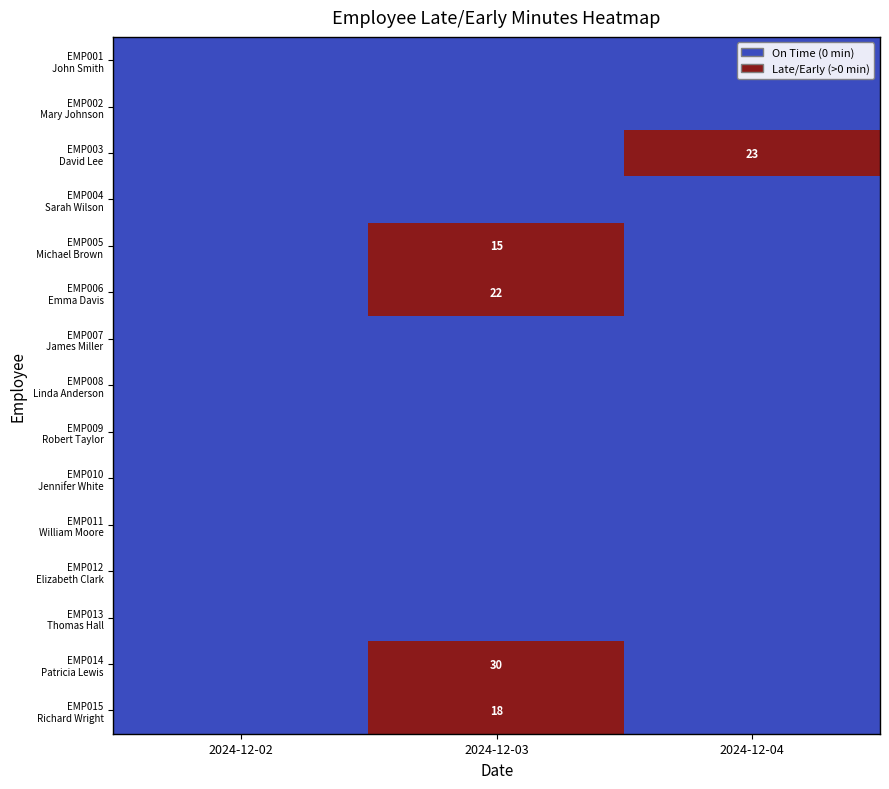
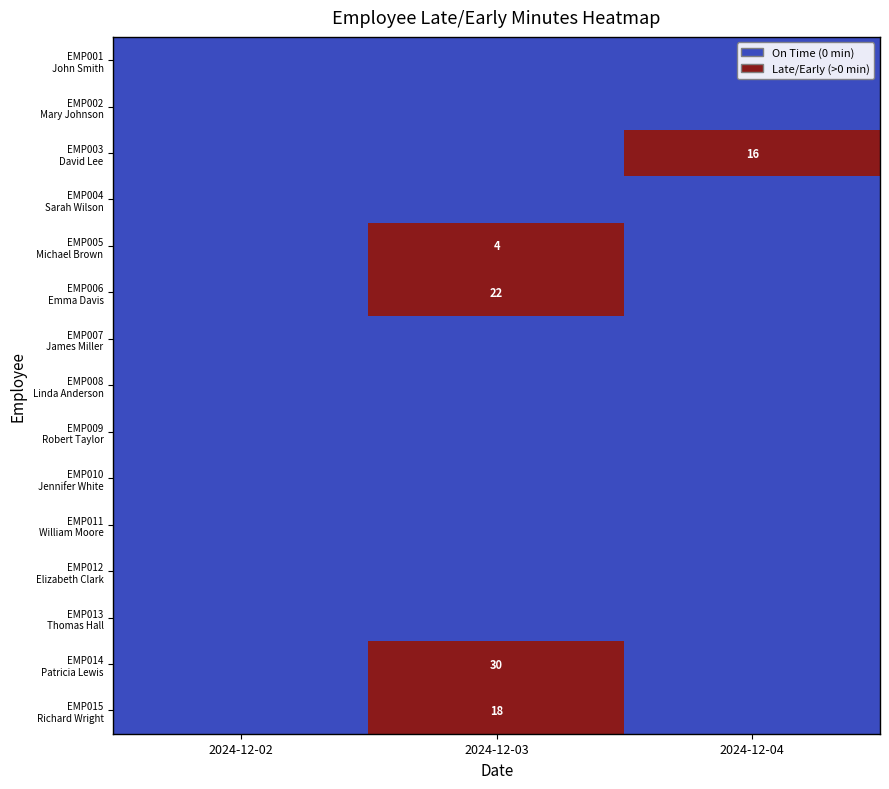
  {
    "EMP003 David Lee": {
-     "2024-12-04": 23
+     "2024-12-04": 16
    },
    "EMP005 Michael Brown": {
-     "2024-12-03": 15
+     "2024-12-03": 4
    },
    "EMP006 Emma Davis": {
      "2024-12-03": 22
    },
    "EMP014 Patricia Lewis": {
      "2024-12-03": 30
    },
    "EMP015 Richard Wright": {
      "2024-12-03": 18
    }
  }
